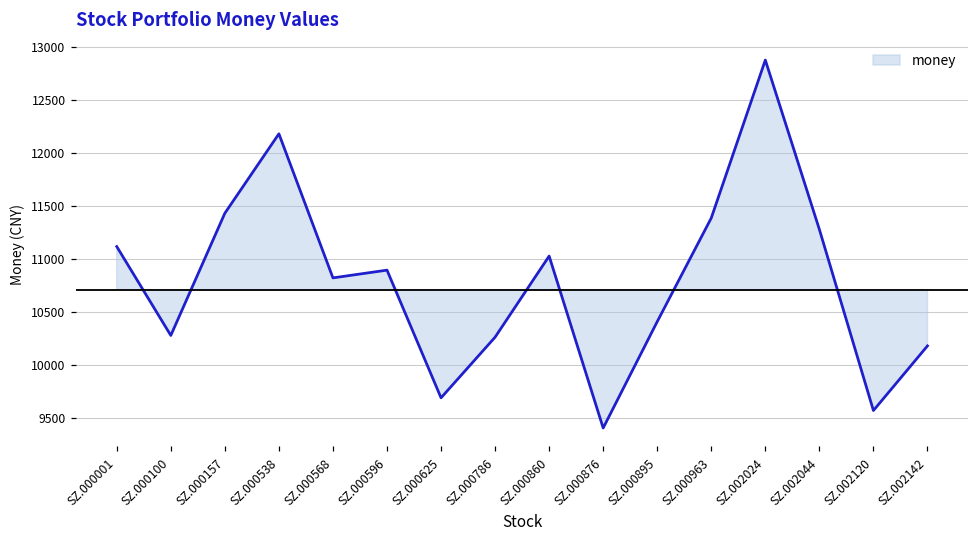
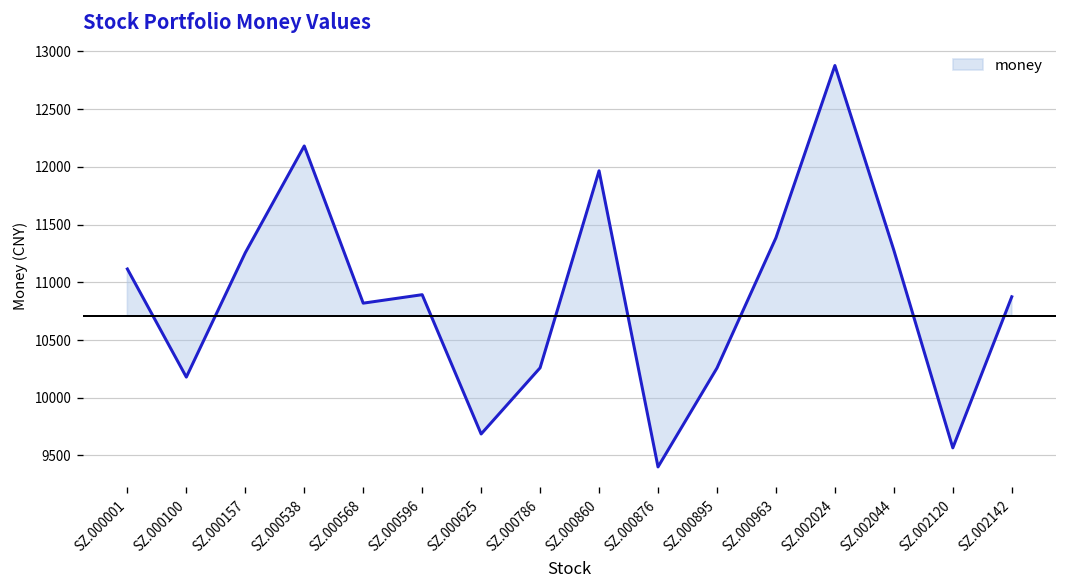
  {
    "SZ.000001": 11100,
-   "SZ.000100": 10300,
-   "SZ.000157": 11400,
+   "SZ.000100": 10200,
+   "SZ.000157": 11300,
    "SZ.000538": 12200,
    "SZ.000568": 10800,
    "SZ.000596": 10900,
    "SZ.000625": 9700,
    "SZ.000786": 10300,
-   "SZ.000860": 11000,
+   "SZ.000860": 12000,
    "SZ.000876": 9400,
-   "SZ.000895": 10400,
+   "SZ.000895": 10300,
    "SZ.000963": 11400,
    "SZ.002024": 12900,
    "SZ.002044": 11300,
    "SZ.002120": 9600,
-   "SZ.002142": 10200
+   "SZ.002142": 10900
  }
